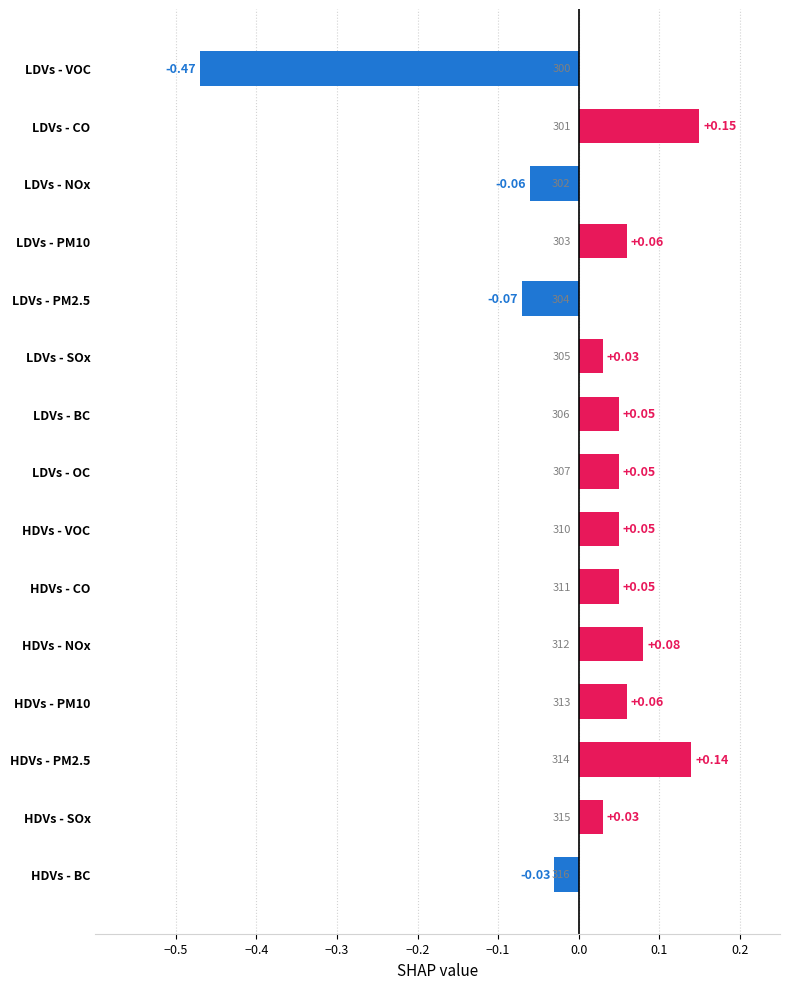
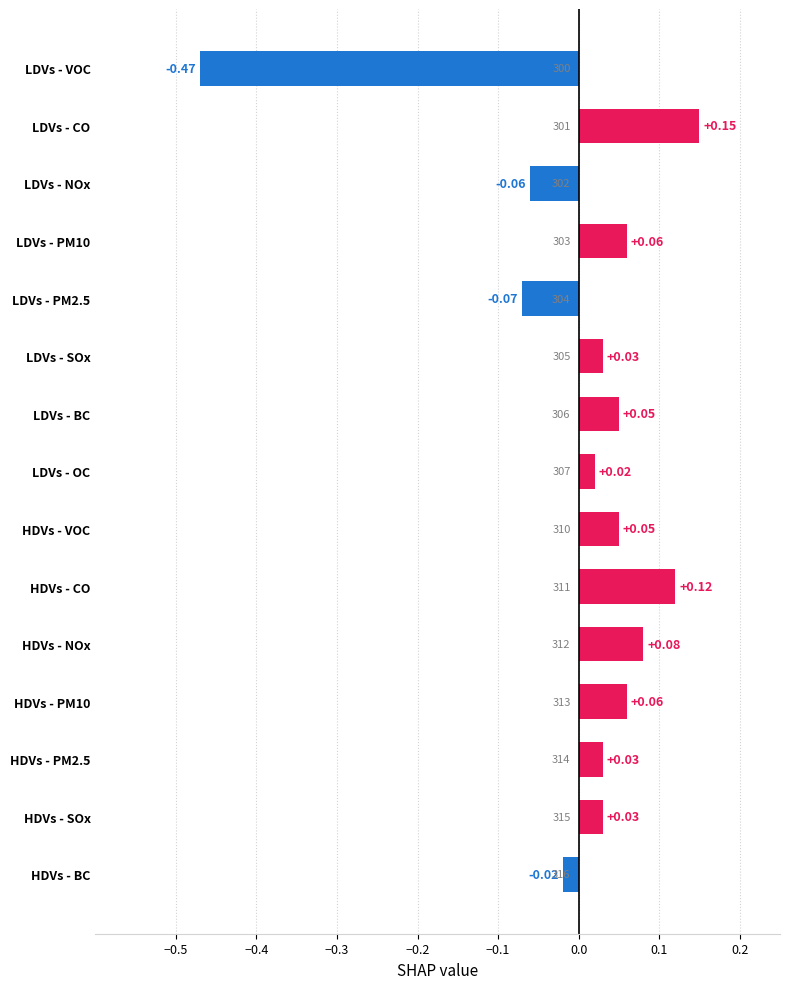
  {
    "LDVs - VOC": "-0.47",
    "LDVs - CO": "+0.15",
    "LDVs - NOx": "-0.06",
    "LDVs - PM10": "+0.06",
    "LDVs - PM2.5": "-0.07",
    "LDVs - SOx": "+0.03",
    "LDVs - BC": "+0.05",
-   "LDVs - OC": "+0.05",
+   "LDVs - OC": "+0.02",
    "HDVs - VOC": "+0.05",
-   "HDVs - CO": "+0.05",
+   "HDVs - CO": "+0.12",
    "HDVs - NOx": "+0.08",
    "HDVs - PM10": "+0.06",
-   "HDVs - PM2.5": "+0.14",
+   "HDVs - PM2.5": "+0.03",
    "HDVs - SOx": "+0.03",
-   "HDVs - BC": "-0.03"
+   "HDVs - BC": "-0.02"
  }
